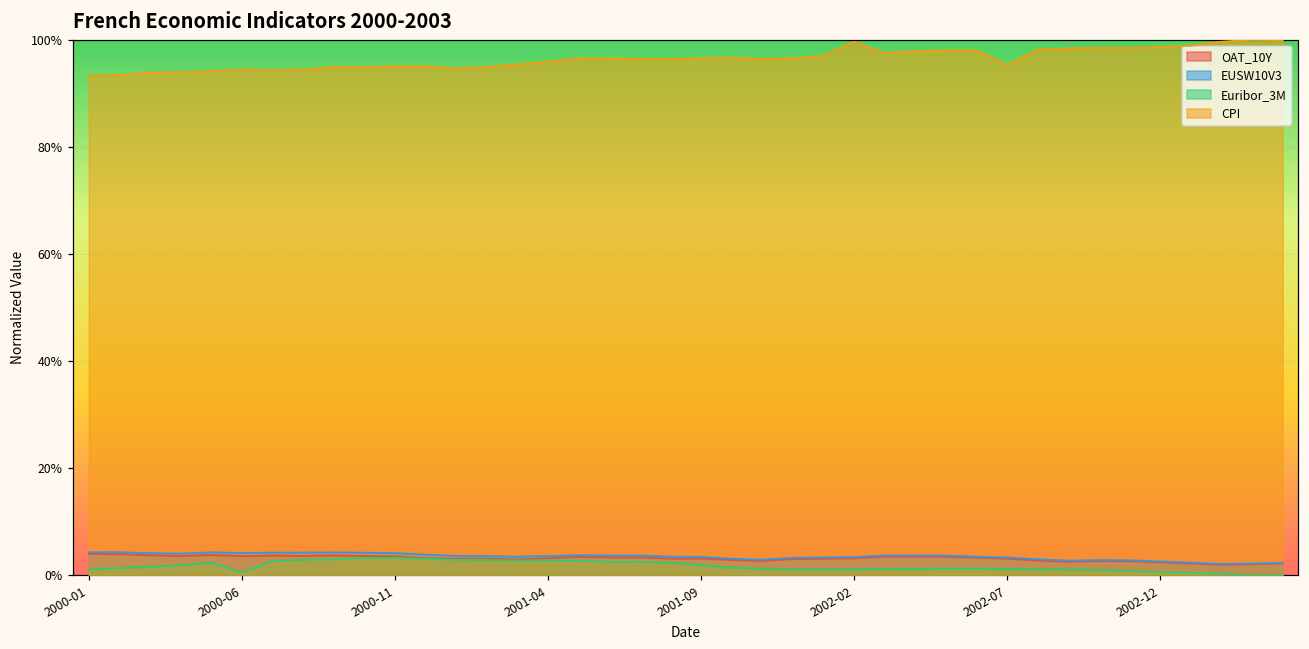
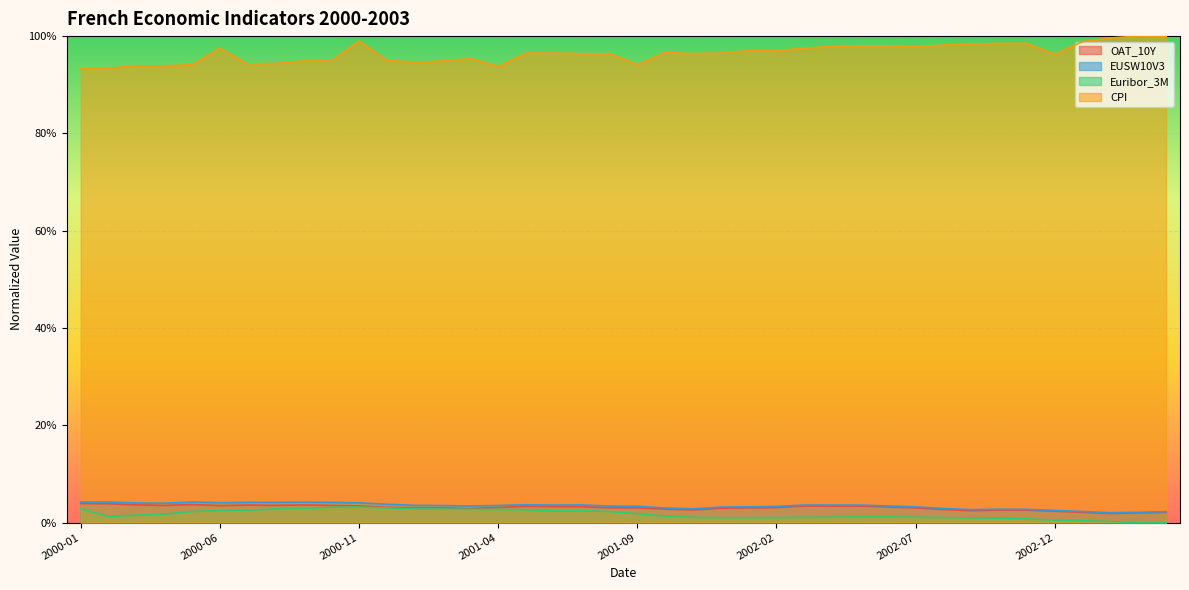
  {
    "OAT_10Y": {
      "2000-06": "3%"
    },
    "EUSW10V3": {
      "2000-06": "4%",
      "2000-11": "4%"
    },
    "Euribor_3M": {
-     "2000-01": "1%",
-     "2000-06": "0%",
+     "2000-01": "3%",
+     "2000-06": "2%",
      "2001-09": "2%",
      "2002-02": "1%",
      "2002-07": "1%",
      "2002-12": "1%"
    },
    "CPI": {
      "2000-01": "93%",
-     "2000-06": "94%",
-     "2000-11": "95%",
-     "2001-04": "96%",
-     "2001-09": "97%",
-     "2002-02": "100%",
-     "2002-07": "95%",
-     "2002-12": "99%"
+     "2000-06": "98%",
+     "2000-11": "99%",
+     "2001-04": "94%",
+     "2001-09": "94%",
+     "2002-02": "97%",
+     "2002-07": "98%",
+     "2002-12": "96%"
    }
  }
